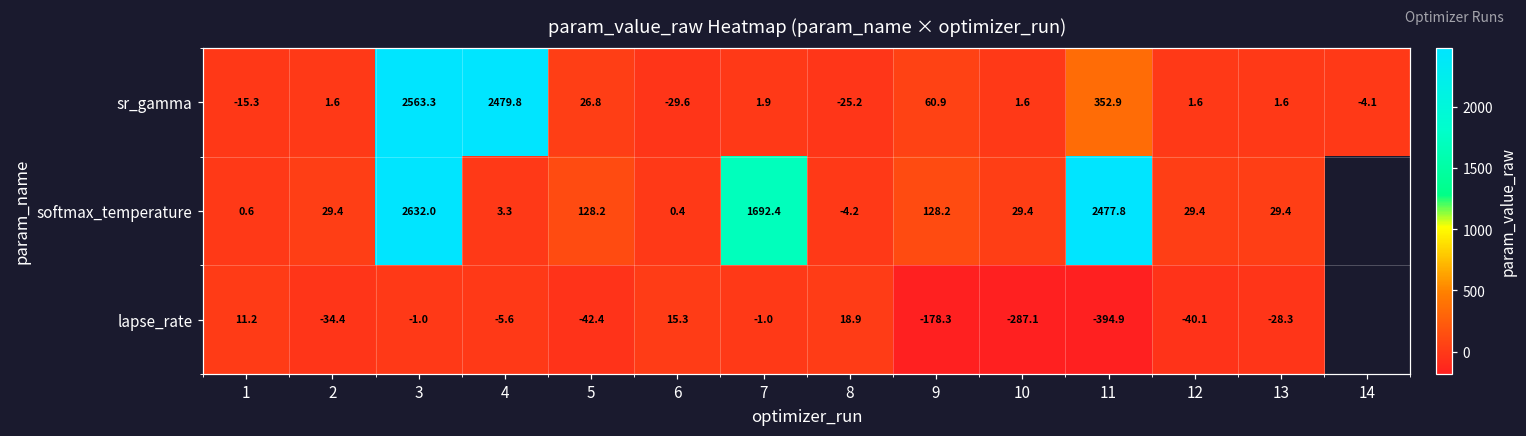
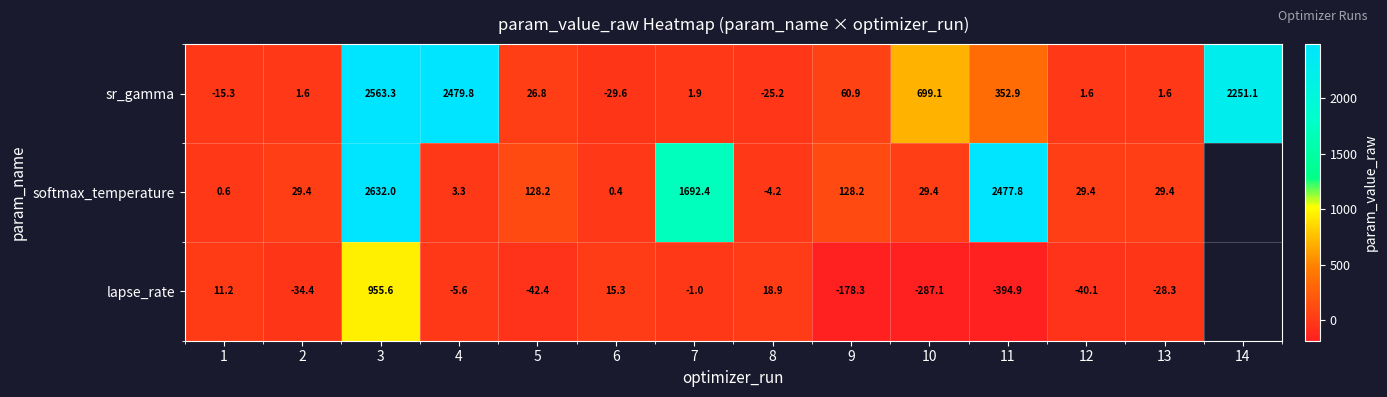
  {
    "sr_gamma": {
      "1": -15.3,
      "2": 1.6,
      "3": 2563.3,
      "4": 2479.8,
      "5": 26.8,
      "6": -29.6,
      "7": 1.9,
      "8": -25.2,
      "9": 60.9,
-     "10": 1.6,
+     "10": 699.1,
      "11": 352.9,
      "12": 1.6,
      "13": 1.6,
-     "14": -4.1
+     "14": 2251.1
    },
    "softmax_temperature": {
      "1": 0.6,
      "2": 29.4,
      "3": 2632.0,
      "4": 3.3,
      "5": 128.2,
      "6": 0.4,
      "7": 1692.4,
      "8": -4.2,
      "9": 128.2,
      "10": 29.4,
      "11": 2477.8,
      "12": 29.4,
      "13": 29.4
    },
    "lapse_rate": {
      "1": 11.2,
      "2": -34.4,
-     "3": -1.0,
+     "3": 955.6,
      "4": -5.6,
      "5": -42.4,
      "6": 15.3,
      "7": -1.0,
      "8": 18.9,
      "9": -178.3,
      "10": -287.1,
      "11": -394.9,
      "12": -40.1,
      "13": -28.3
    }
  }
